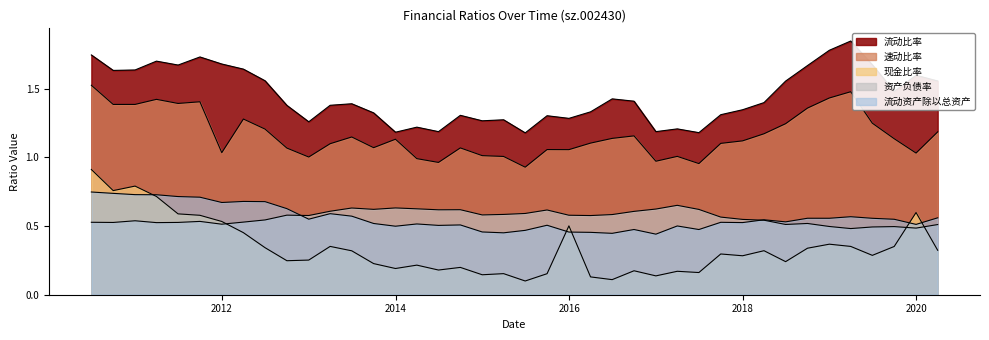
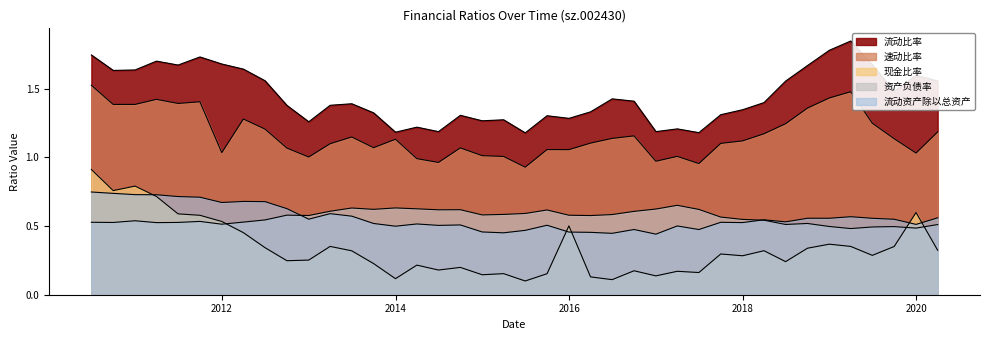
  {
    "流动比率": {
      "2012": 1.68,
      "2014": 1.18,
      "2016": 1.28,
      "2018": 1.35
    },
    "速动比率": {
      "2012": 1.03,
      "2014": 1.13,
      "2016": 1.06,
      "2018": 1.12,
      "2020": 1.03
    },
    "现金比率": {
      "2012": 0.53,
-     "2014": 0.19,
+     "2014": 0.12,
      "2016": 0.50,
      "2018": 0.28,
      "2020": 0.60
    }
  }
